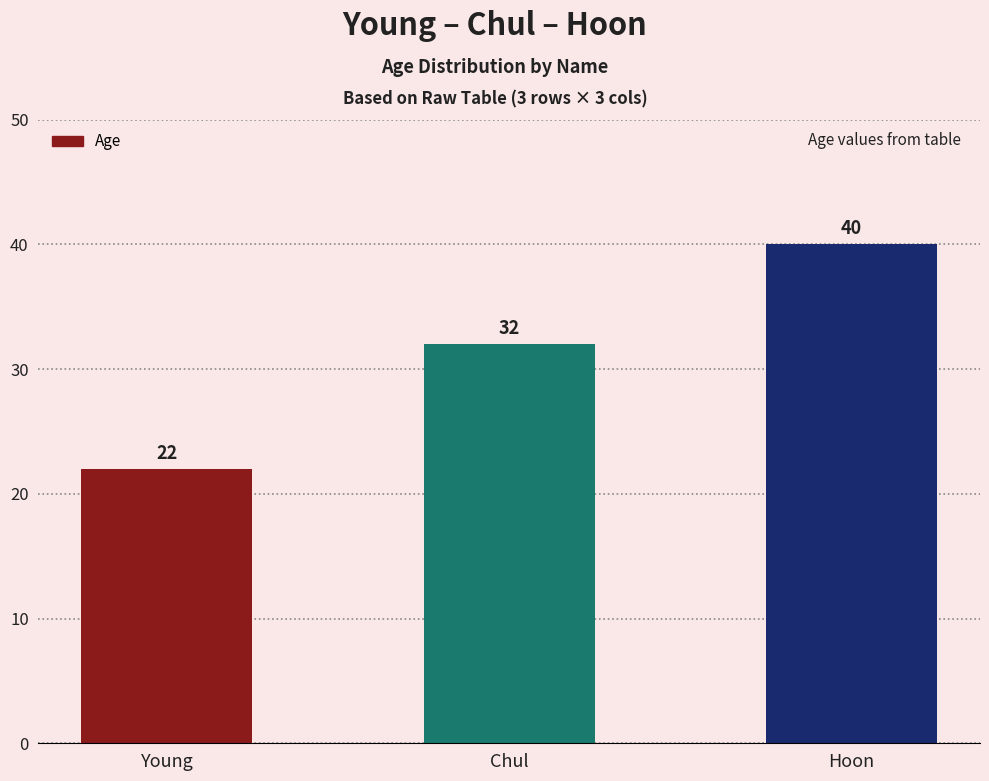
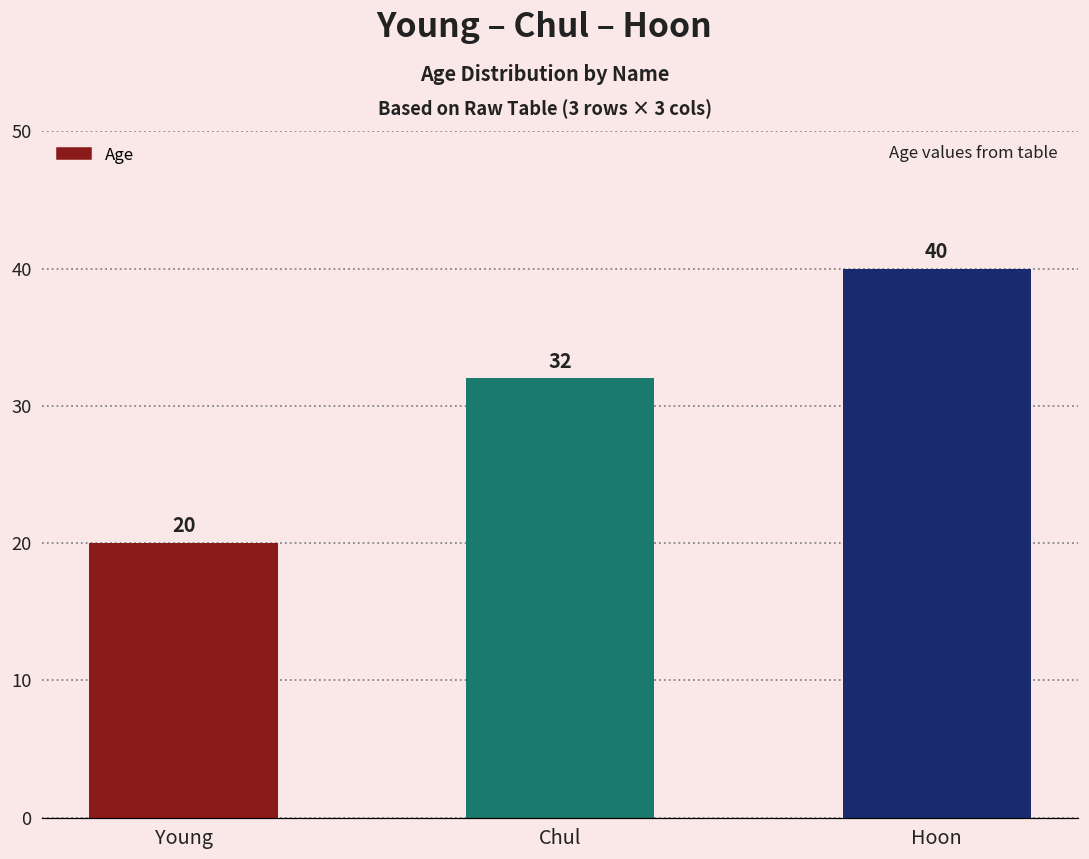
  {
-   "Young": 22,
+   "Young": 20,
    "Chul": 32,
    "Hoon": 40
  }
